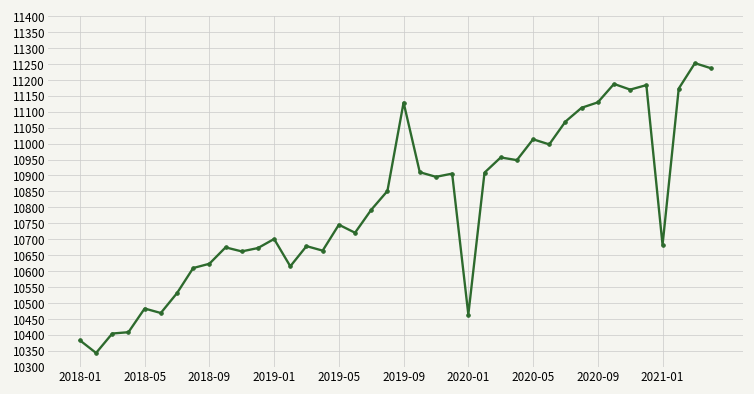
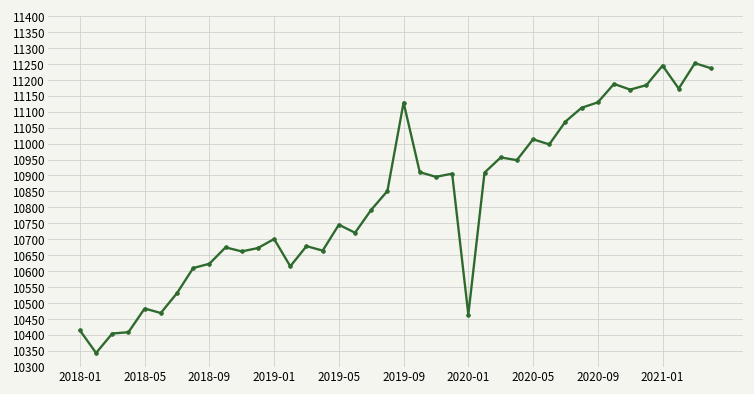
  {
-   "2018-01": 10380,
+   "2018-01": 10410,
    "2018-05": 10480,
    "2018-09": 10620,
    "2019-01": 10700,
    "2019-05": 10750,
    "2019-09": 11130,
    "2020-01": 10460,
    "2020-05": 11010,
    "2020-09": 11130,
-   "2021-01": 10680
+   "2021-01": 11240
  }
